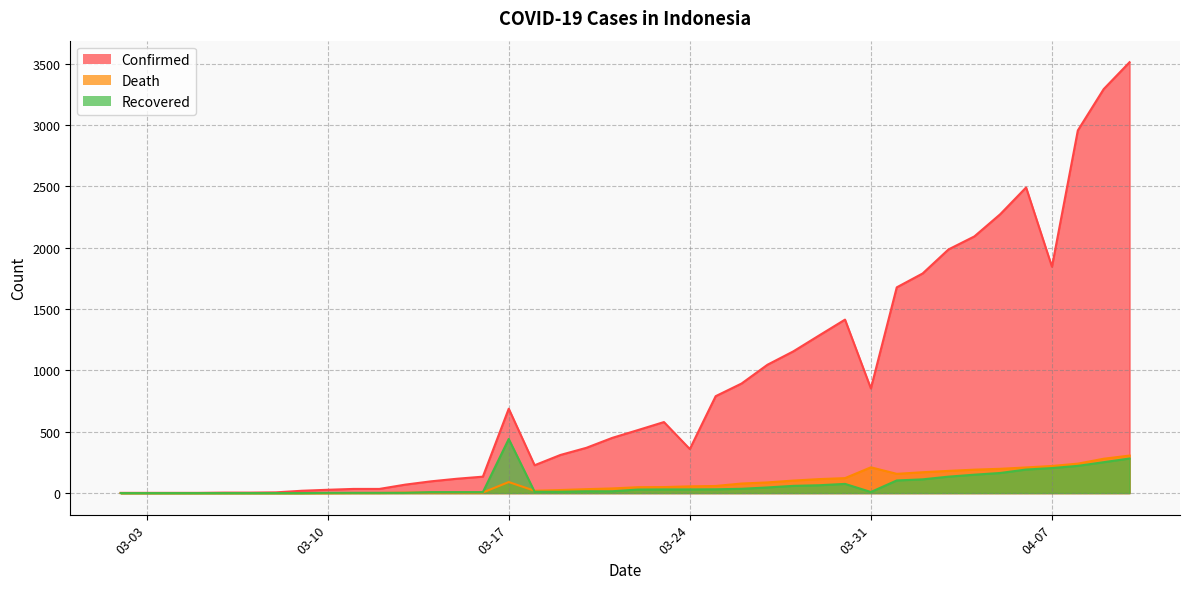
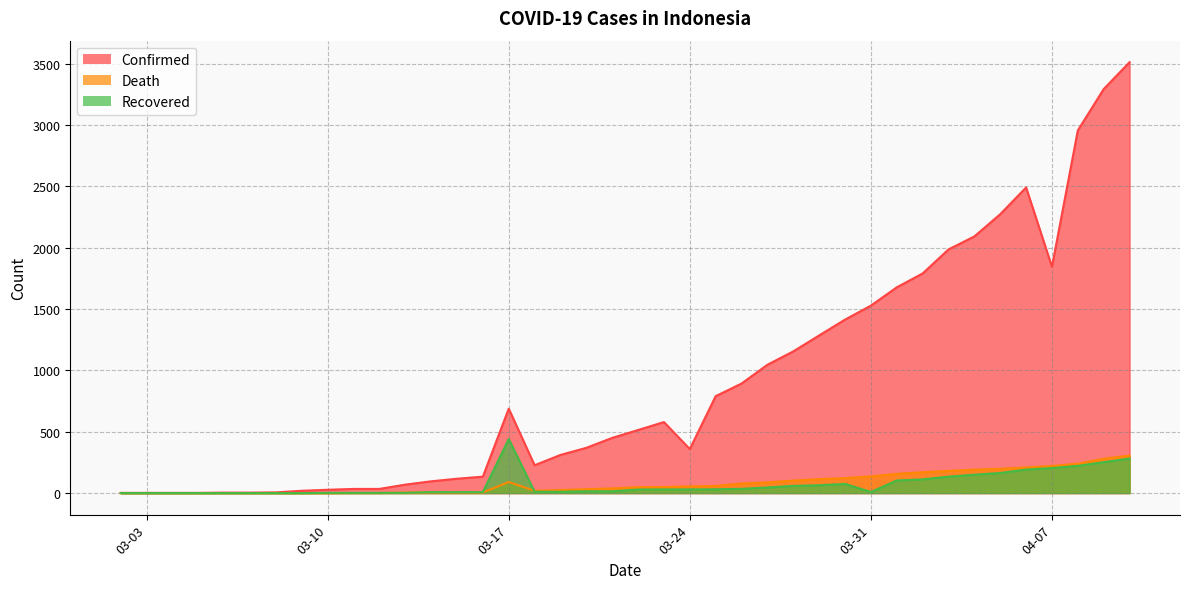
  {
    "Confirmed": {
      "03-10": 30,
      "03-17": 690,
      "03-24": 360,
-     "03-31": 850,
+     "03-31": 1530,
      "04-07": 1850
    },
    "Death": {
      "03-17": 90,
      "03-24": 60,
-     "03-31": 210
+     "03-31": 140
    },
    "Recovered": {
      "03-17": 440,
      "03-24": 30,
      "03-31": 10
    }
  }
